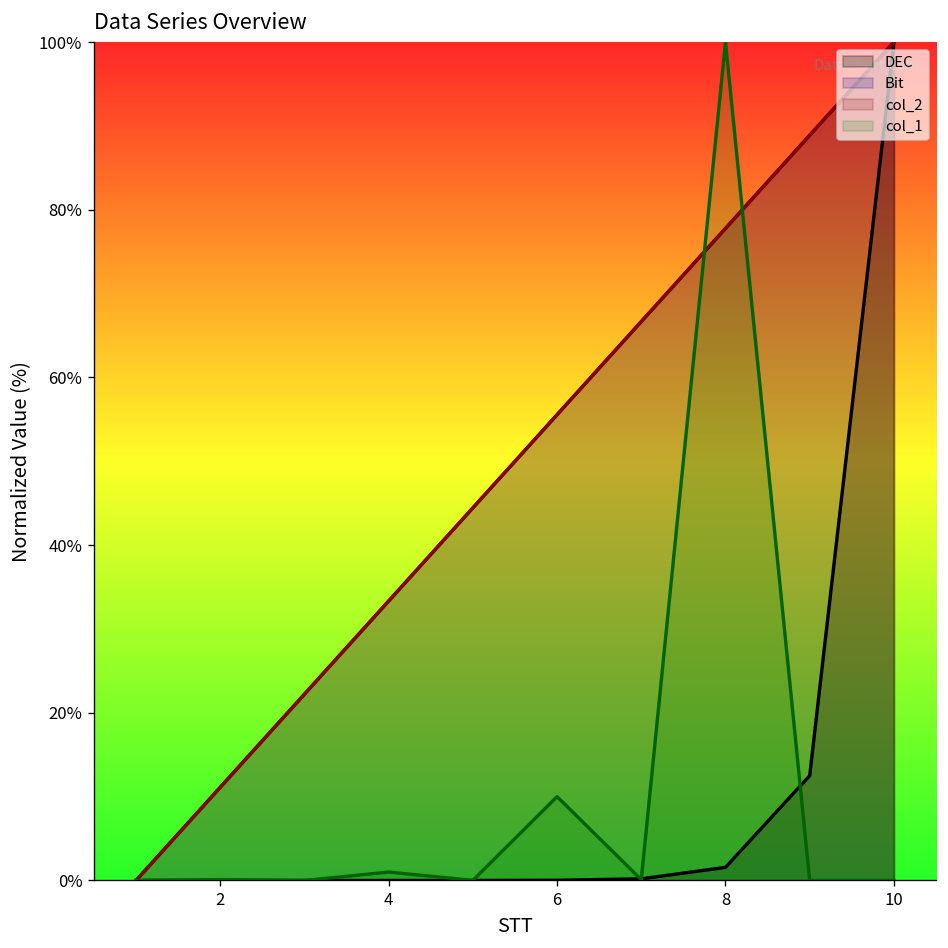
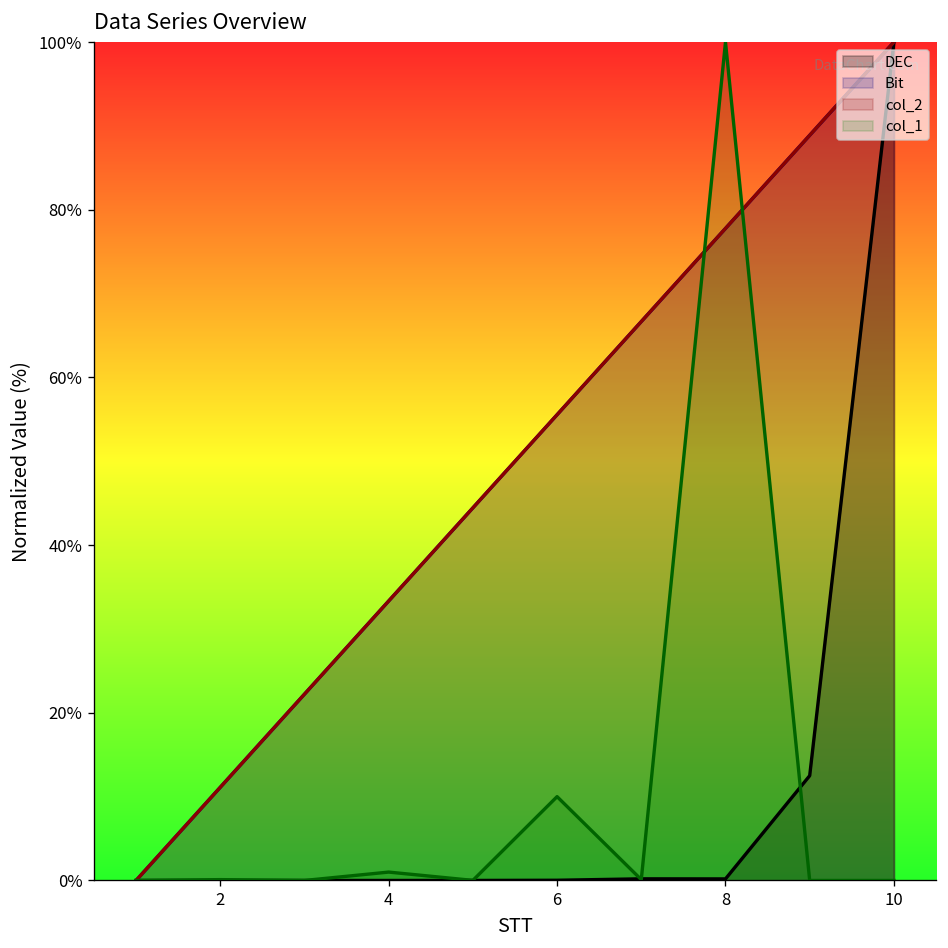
  {
    "DEC": {
      "4": "0%",
      "6": "0%",
-     "8": "2%"
+     "8": "0%"
    }
  }
